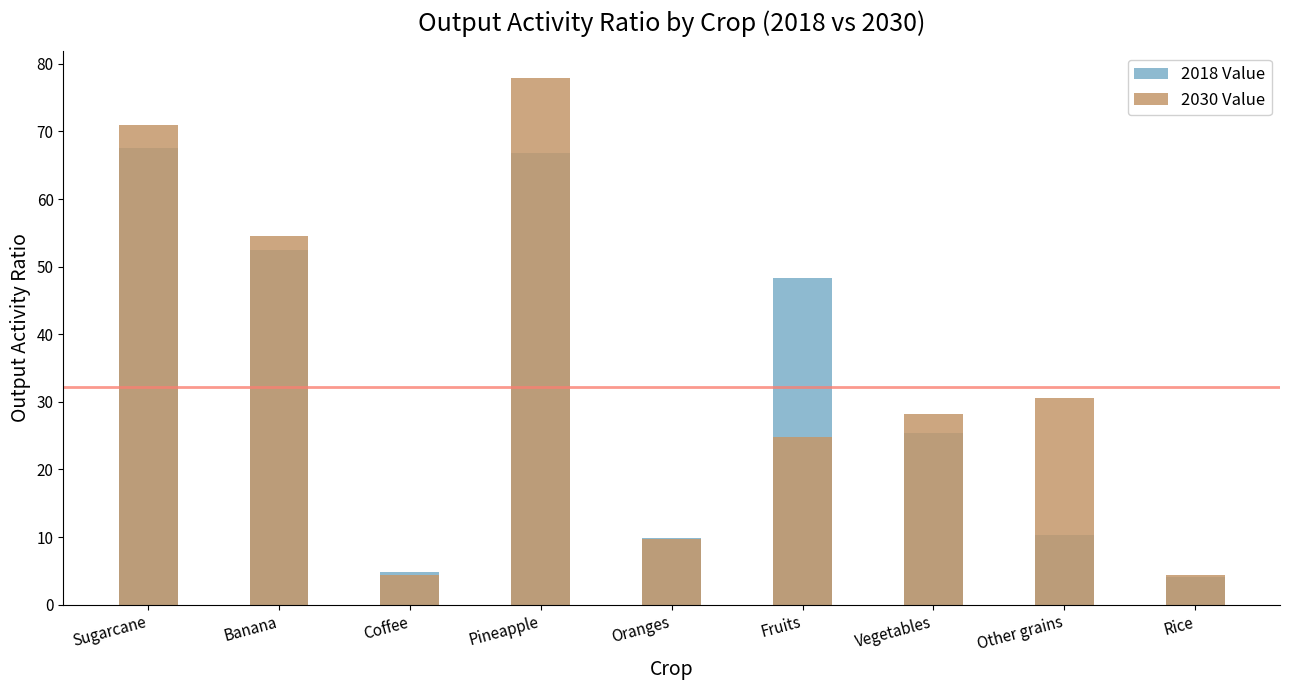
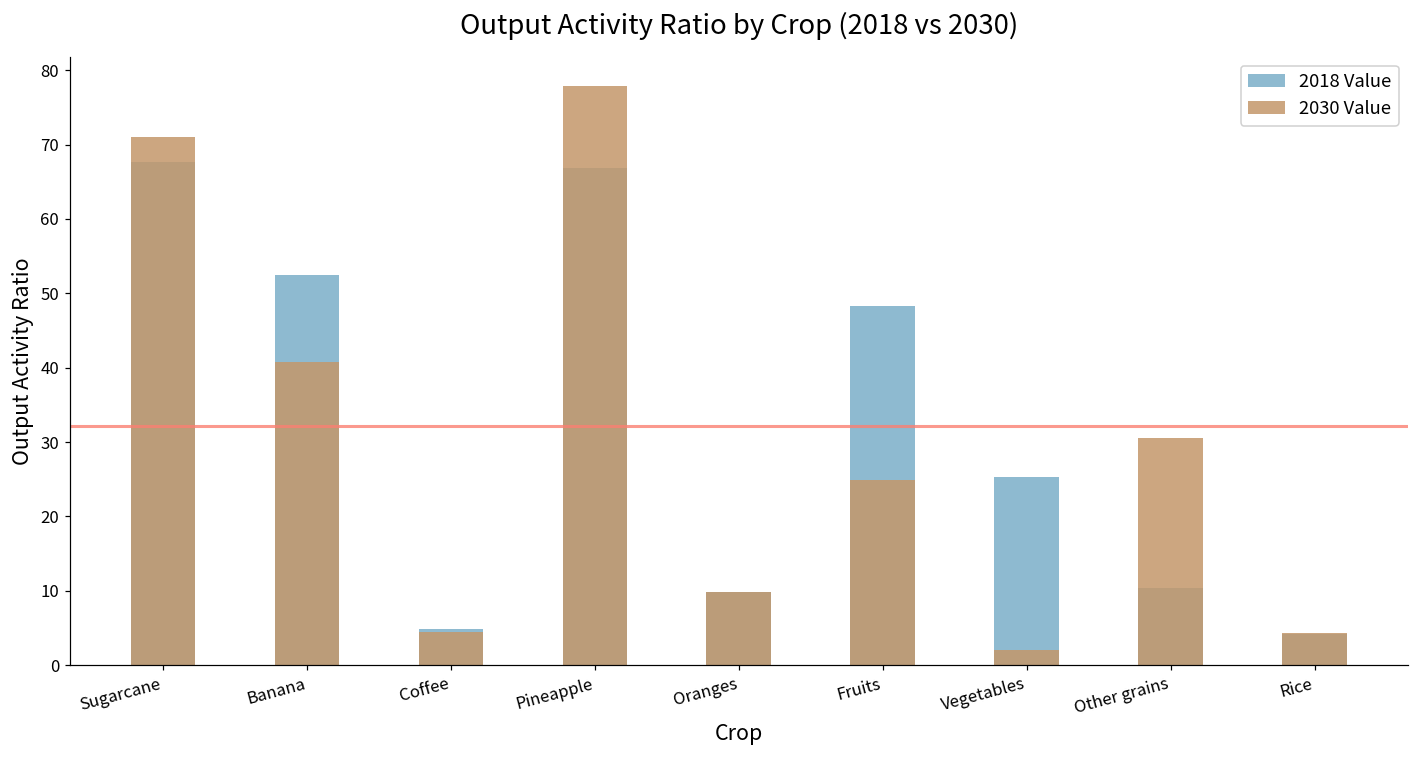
  {
    "2018 Value": {
      "Coffee": 5,
      "Oranges": 10,
      "Fruits": 48,
      "Rice": 4
    },
    "2030 Value": {
      "Sugarcane": 71,
-     "Banana": 55,
+     "Banana": 41,
      "Pineapple": 78,
      "Oranges": 10,
-     "Vegetables": 28,
+     "Vegetables": 2,
      "Other grains": 31,
      "Rice": 4
    }
  }
